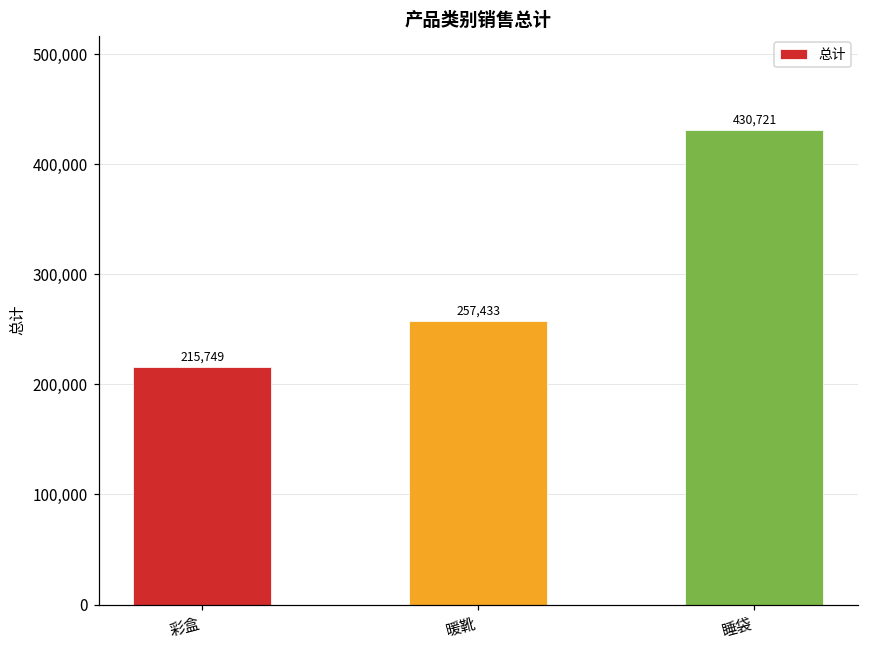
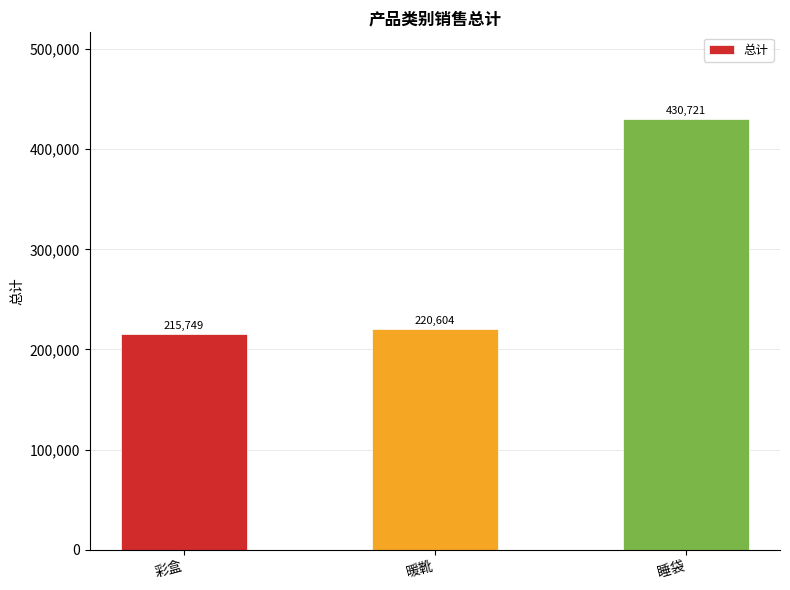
  {
    "彩盒": "215,749",
-   "暖靴": "257,433",
+   "暖靴": "220,604",
    "睡袋": "430,721"
  }
